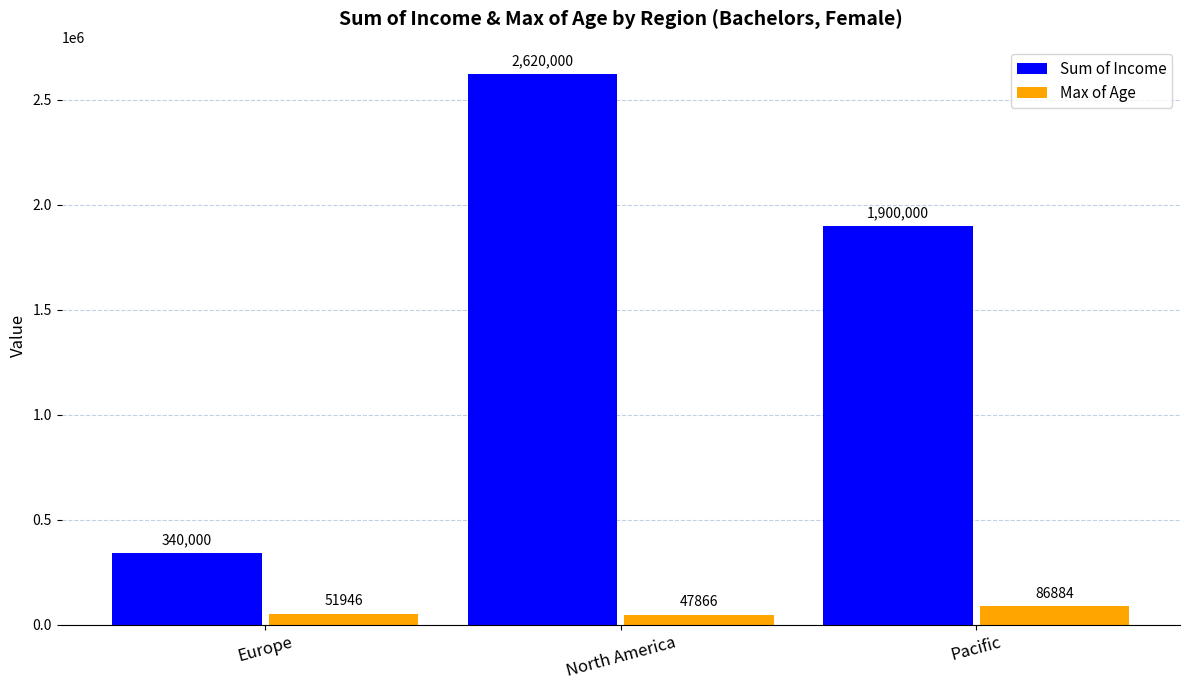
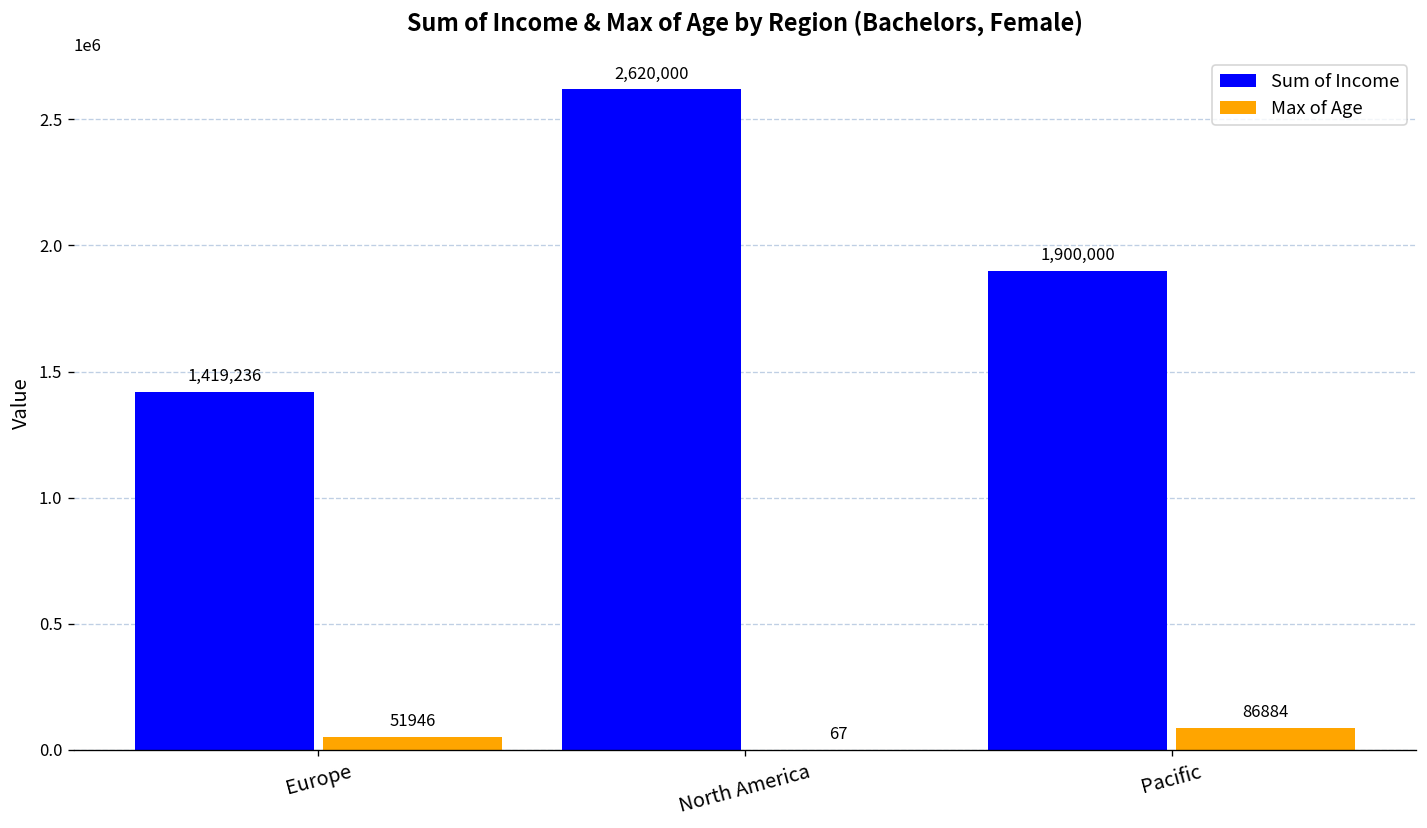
  {
    "Sum of Income": {
-     "Europe": "340,000",
+     "Europe": "1,419,236",
      "North America": "2,620,000",
      "Pacific": "1,900,000"
    },
    "Max of Age": {
      "Europe": "51946",
-     "North America": "47866",
+     "North America": "67",
      "Pacific": "86884"
    }
  }
